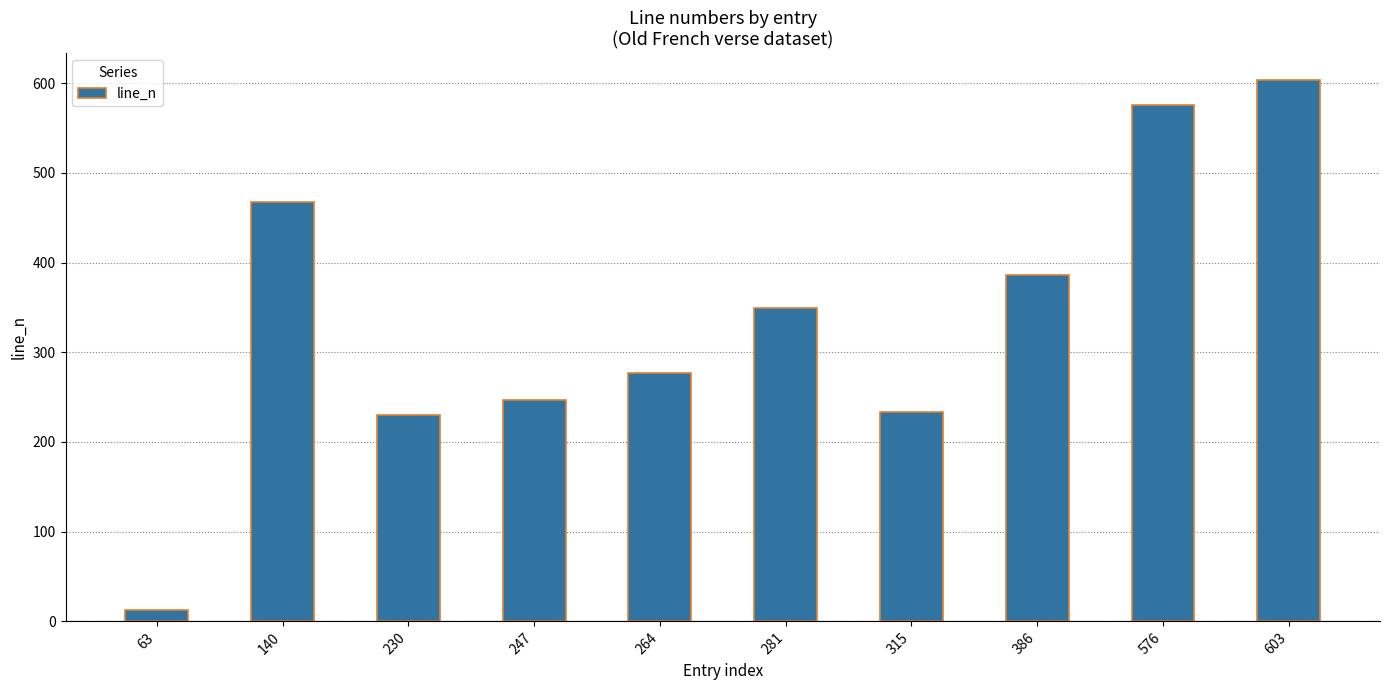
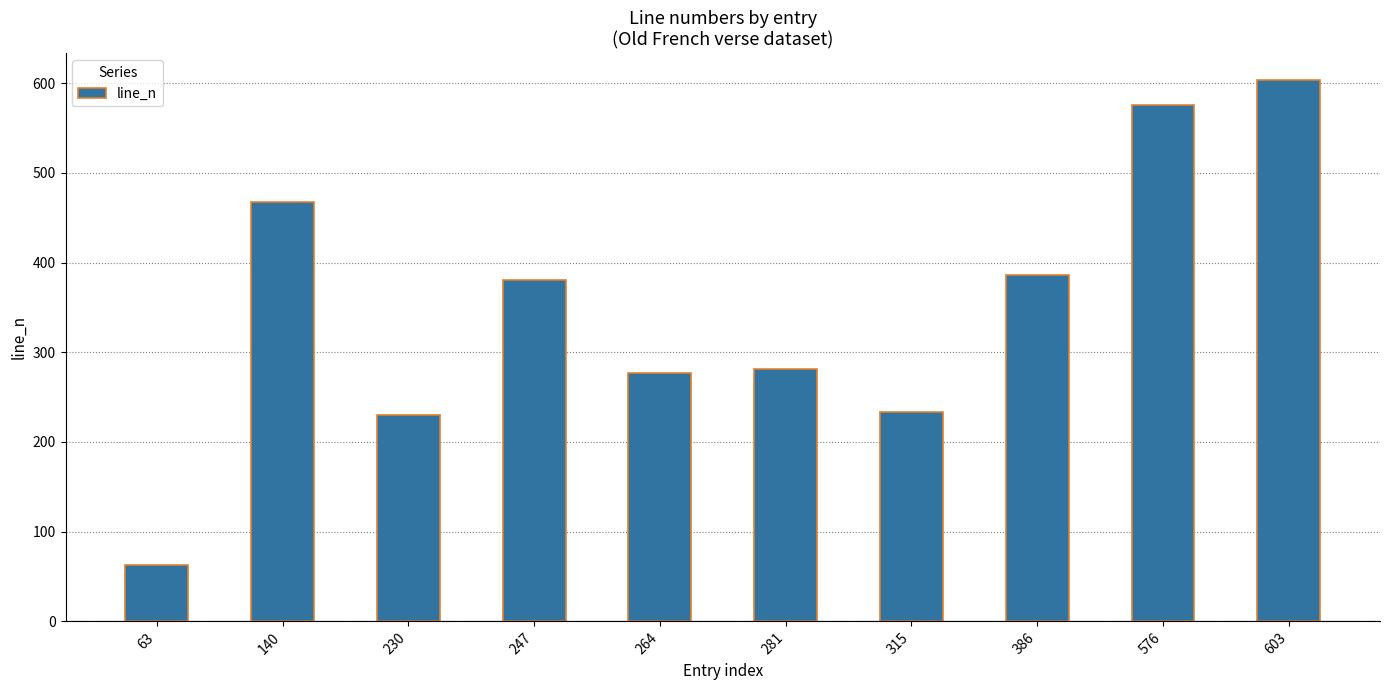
  {
-   "63": 10,
+   "63": 60,
    "140": 470,
    "230": 230,
-   "247": 250,
+   "247": 380,
    "264": 280,
-   "281": 350,
+   "281": 280,
    "315": 230,
    "386": 390,
    "576": 580,
    "603": 600
  }
